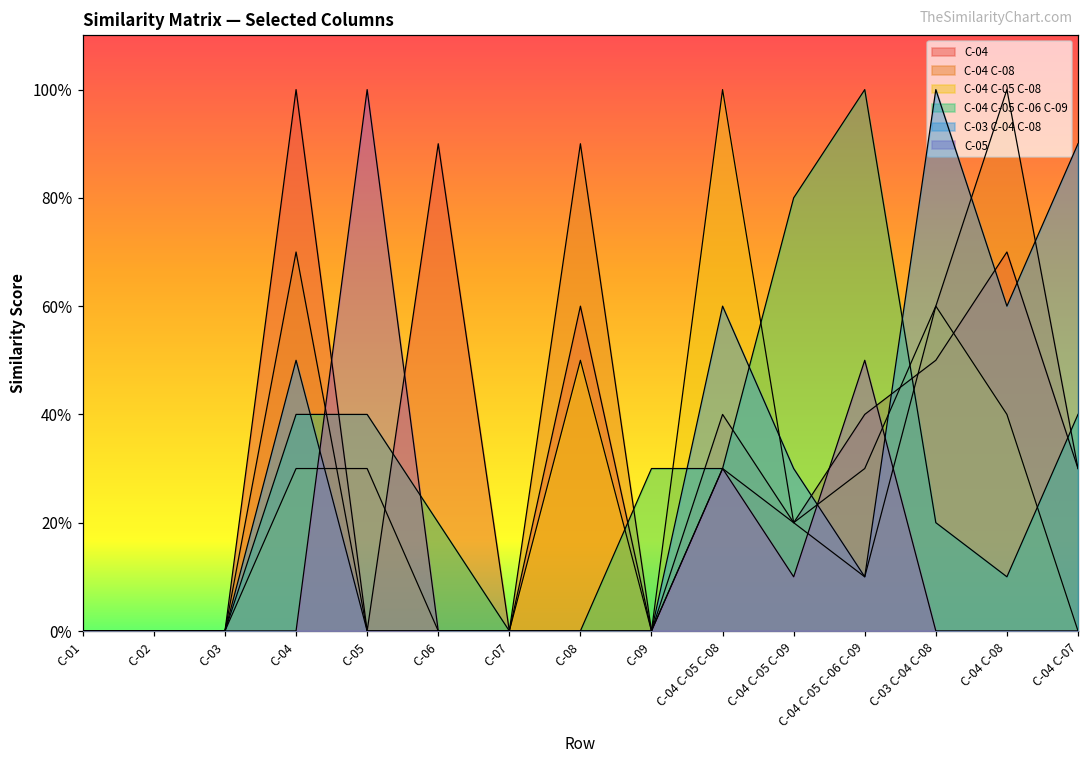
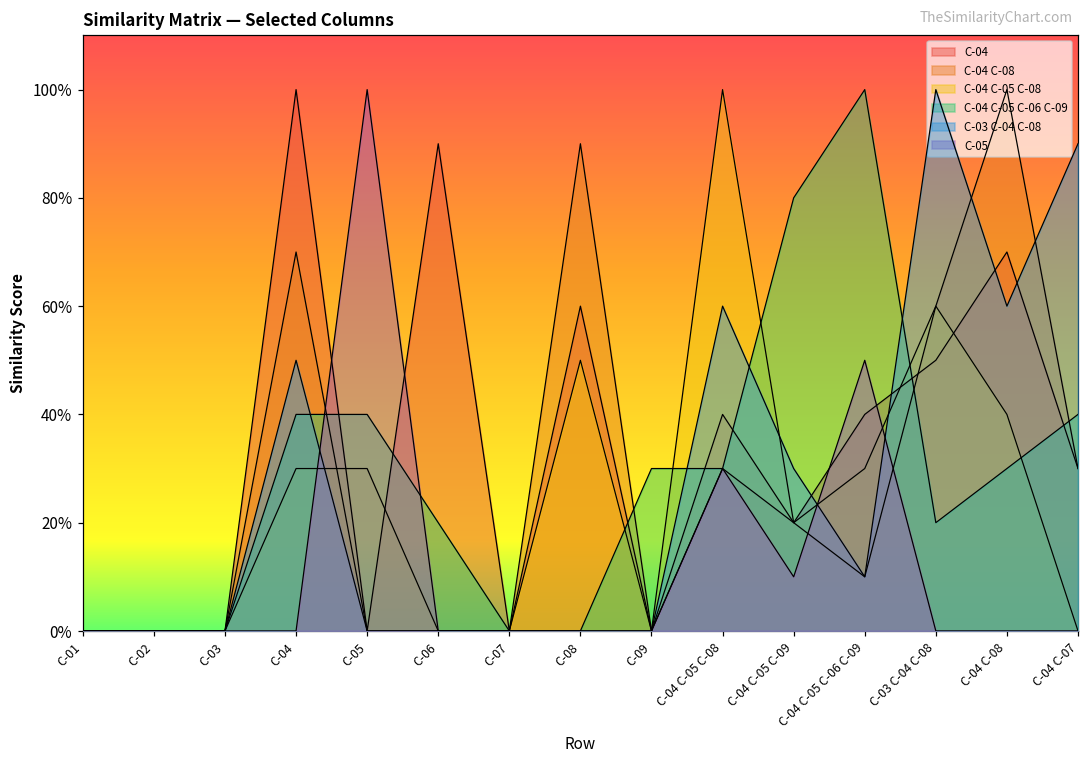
  {
    "C-04 C-05 C-06 C-09": {
      "C-04": "40%",
      "C-05": "40%",
      "C-06": "20%",
      "C-09": "30%",
      "C-04 C-05 C-09": "80%",
      "C-04 C-05 C-06 C-09": "100%",
      "C-03 C-04 C-08": "20%",
-     "C-04 C-08": "10%",
+     "C-04 C-08": "30%",
      "C-04 C-07": "40%"
    },
    "C-03 C-04 C-08": {
      "C-04": "50%",
      "C-04 C-05 C-08": "60%",
      "C-04 C-05 C-09": "30%",
      "C-04 C-08": "60%",
      "C-04 C-07": "90%"
    },
    "C-05": {
      "C-04": "0%",
      "C-05": "100%",
      "C-04 C-05 C-09": "10%",
      "C-04 C-05 C-06 C-09": "50%",
      "C-03 C-04 C-08": "0%",
      "C-04 C-08": "0%"
    }
  }
